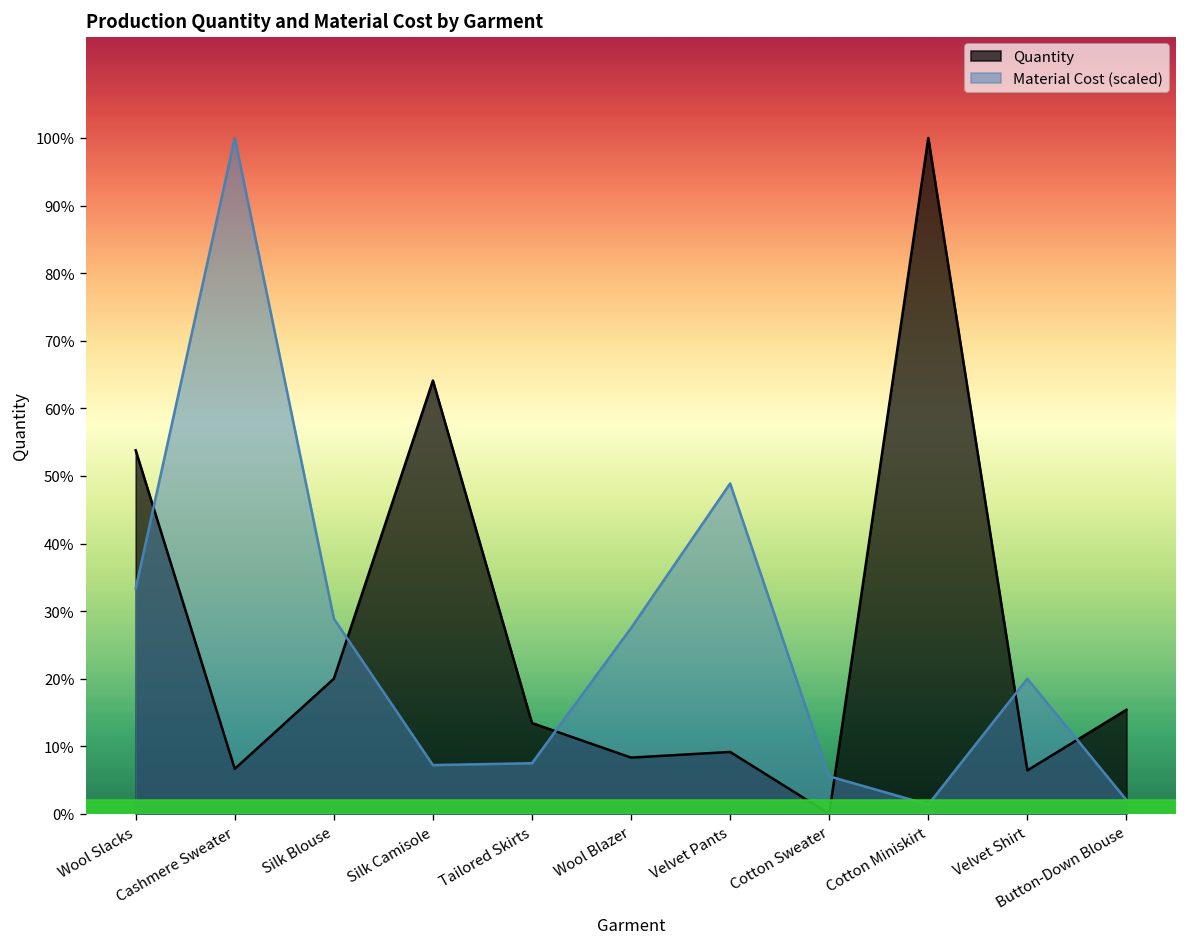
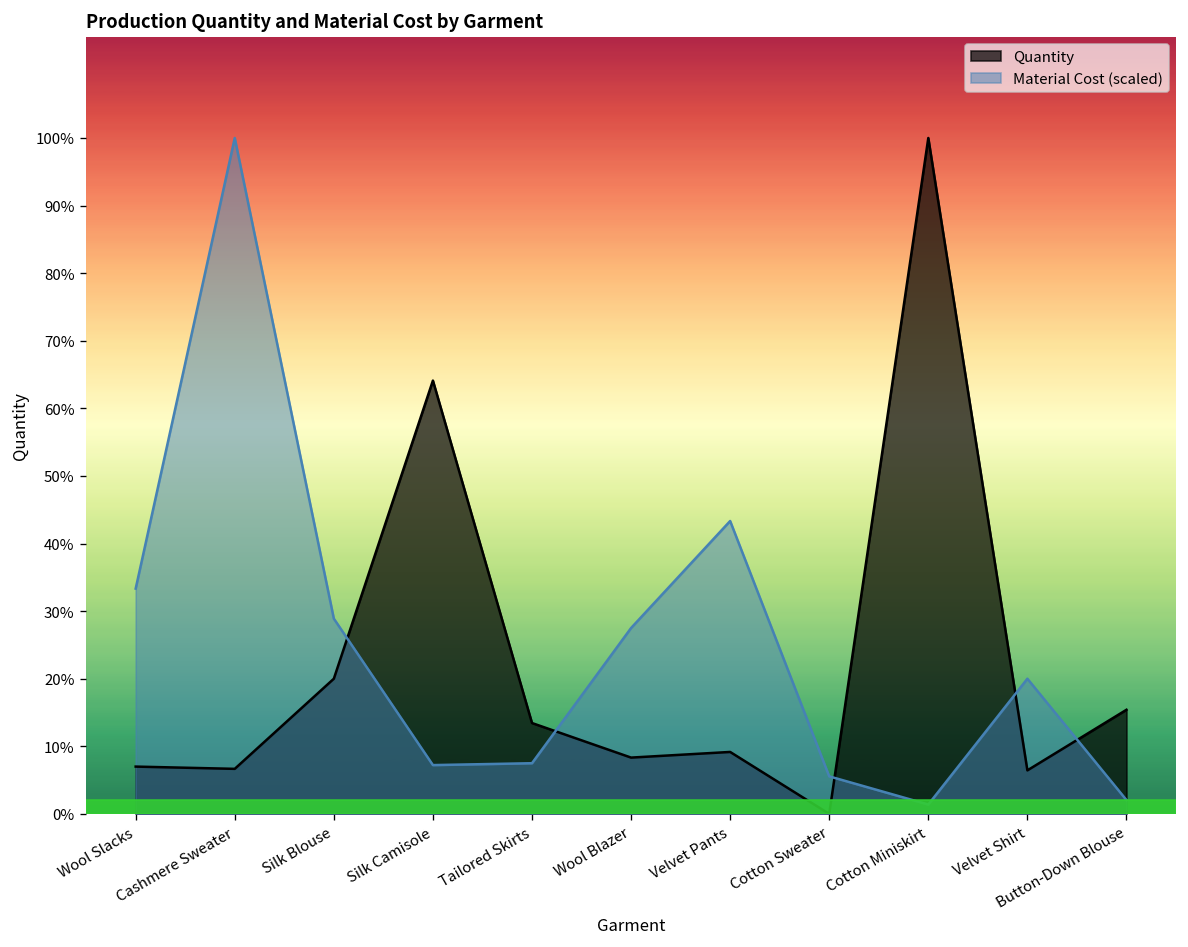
  {
    "Quantity": {
-     "Wool Slacks": "54%",
+     "Wool Slacks": "7%",
      "Cashmere Sweater": "7%",
      "Silk Blouse": "20%",
      "Silk Camisole": "64%",
      "Tailored Skirts": "13%",
      "Wool Blazer": "8%",
      "Velvet Pants": "9%",
      "Cotton Miniskirt": "100%",
      "Velvet Shirt": "6%",
      "Button-Down Blouse": "15%"
    },
    "Material Cost (scaled)": {
      "Wool Slacks": "33%",
      "Cashmere Sweater": "100%",
      "Silk Blouse": "29%",
      "Silk Camisole": "7%",
      "Tailored Skirts": "8%",
      "Wool Blazer": "28%",
-     "Velvet Pants": "49%",
+     "Velvet Pants": "43%",
      "Cotton Sweater": "6%",
      "Velvet Shirt": "20%",
      "Button-Down Blouse": "2%"
    }
  }
